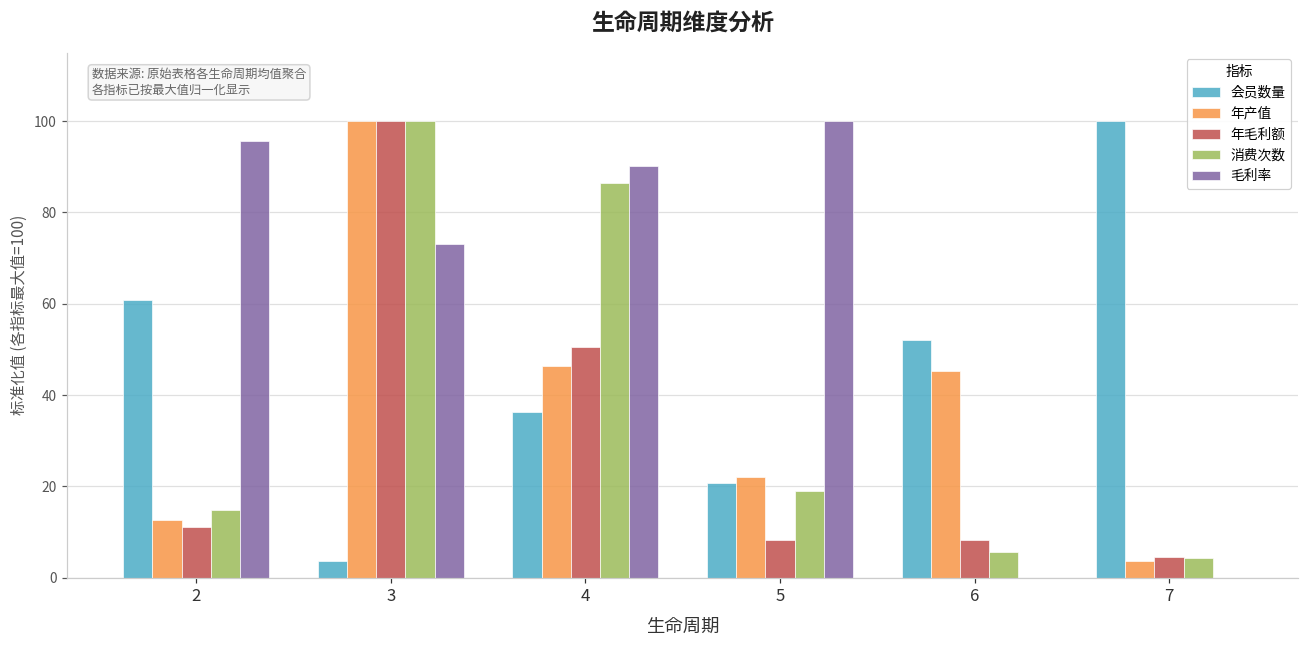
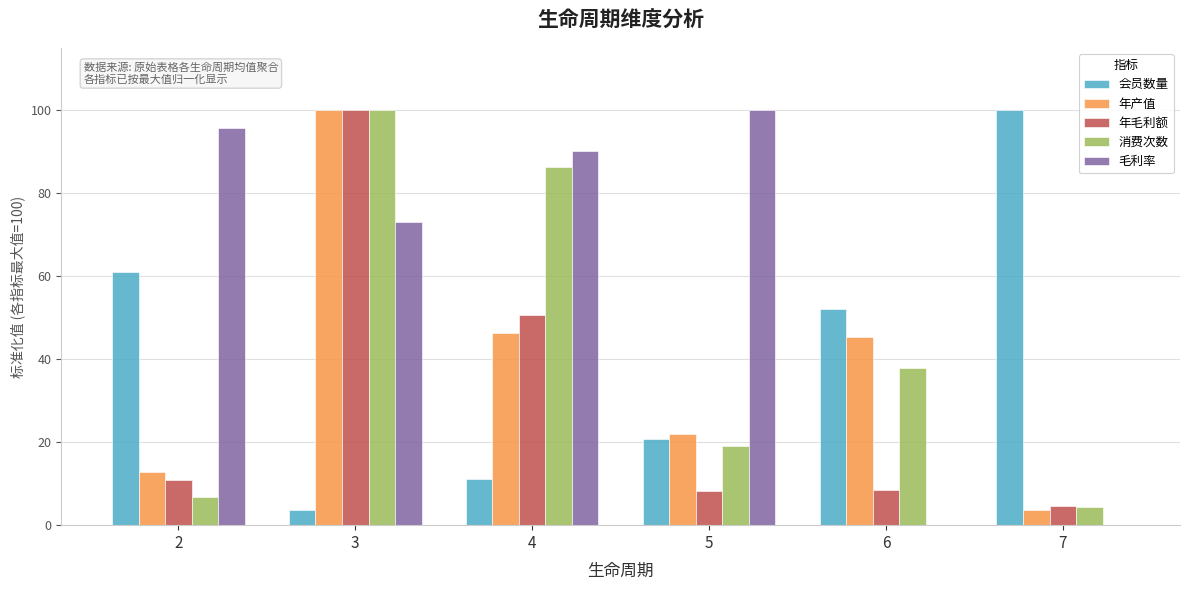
  {
    "会员数量": {
      "2": 61,
      "3": 4,
-     "4": 36,
+     "4": 11,
      "5": 21,
      "6": 52,
      "7": 100
    },
    "年产值": {
      "2": 13,
      "3": 100,
      "4": 46,
      "5": 22,
      "6": 45,
      "7": 4
    },
    "年毛利额": {
      "2": 11,
      "3": 100,
      "4": 51,
      "5": 8,
      "6": 8,
      "7": 5
    },
    "消费次数": {
-     "2": 15,
+     "2": 7,
      "3": 100,
      "4": 86,
      "5": 19,
-     "6": 6,
+     "6": 38,
      "7": 4
    },
    "毛利率": {
      "2": 96,
      "3": 73,
      "4": 90,
      "5": 100,
      "6": 0,
      "7": 0
    }
  }
